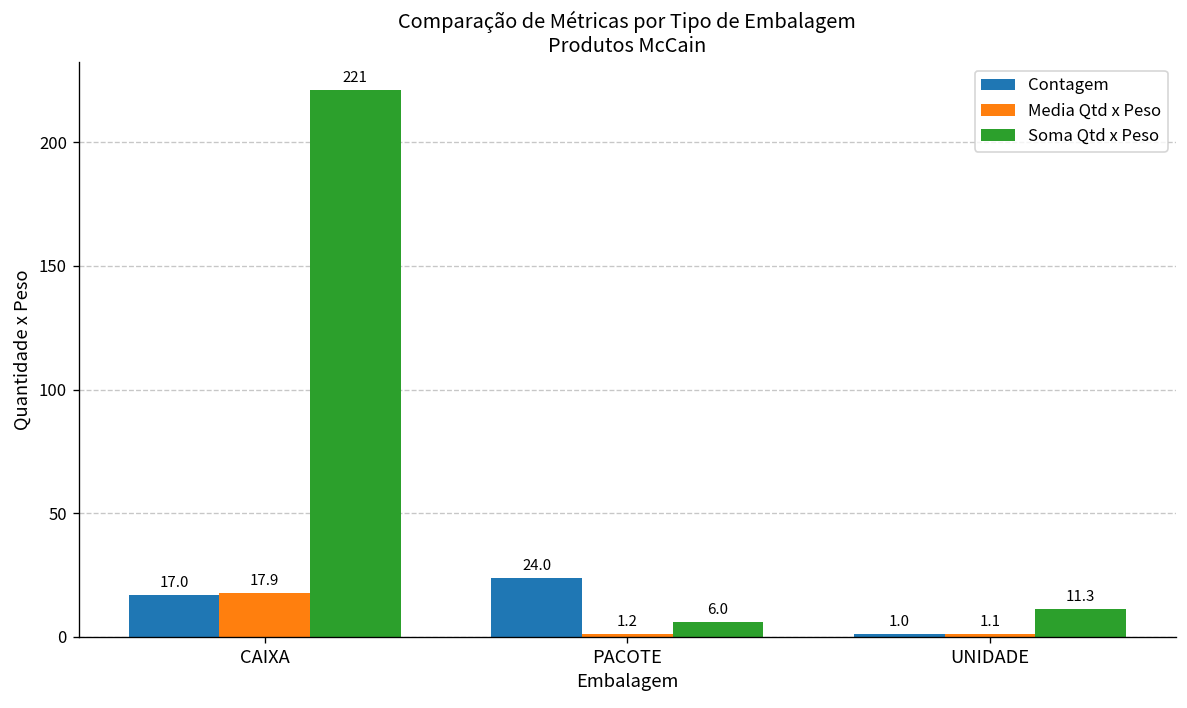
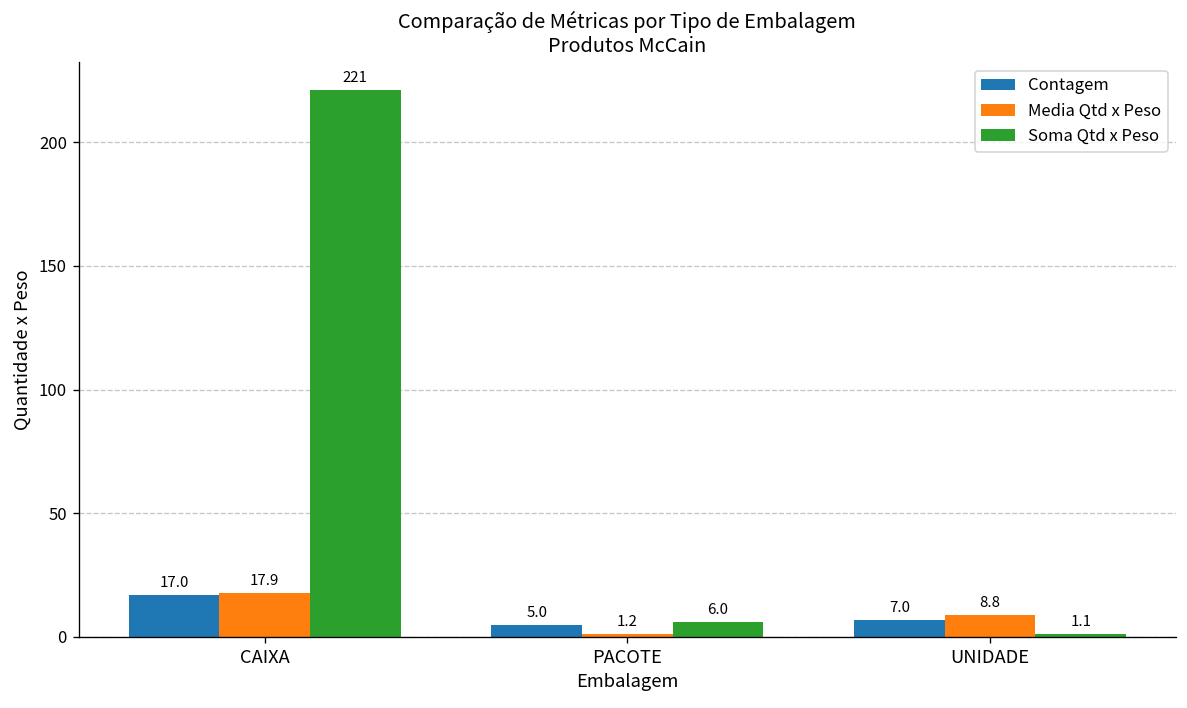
  {
    "Contagem": {
      "CAIXA": 17.0,
-     "PACOTE": 24.0,
-     "UNIDADE": 1.0
+     "PACOTE": 5.0,
+     "UNIDADE": 7.0
    },
    "Media Qtd x Peso": {
      "CAIXA": 17.9,
      "PACOTE": 1.2,
-     "UNIDADE": 1.1
+     "UNIDADE": 8.8
    },
    "Soma Qtd x Peso": {
      "CAIXA": 221,
      "PACOTE": 6.0,
-     "UNIDADE": 11.3
+     "UNIDADE": 1.1
    }
  }
